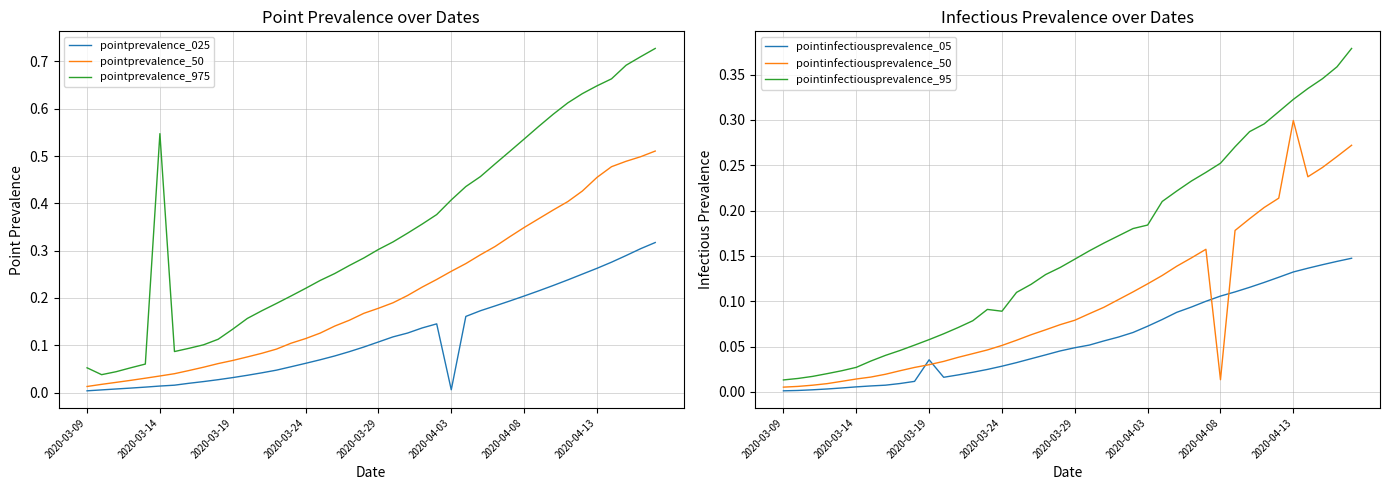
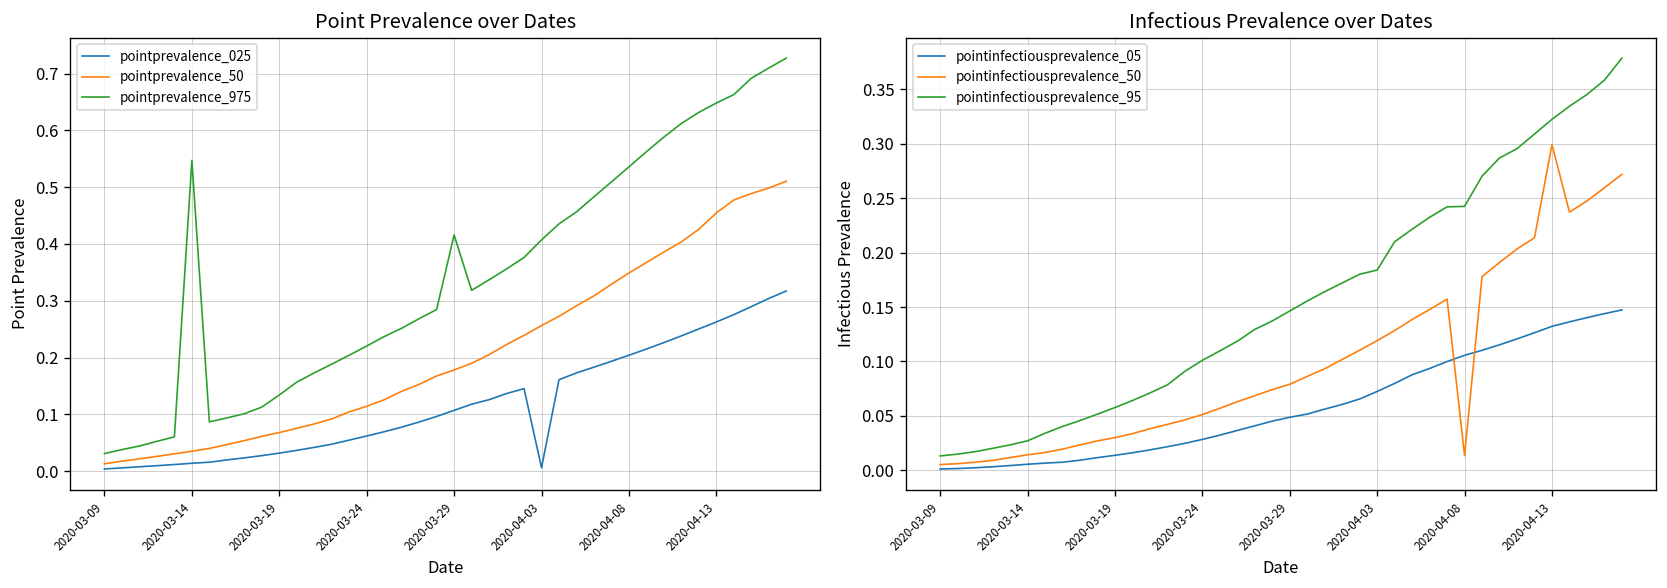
  {
    "Point Prevalence over Dates": {
      "pointprevalence_025": {
        "2020-03-09": 0.00,
        "2020-03-14": 0.01,
        "2020-03-19": 0.03,
        "2020-03-24": 0.06,
        "2020-03-29": 0.11,
        "2020-04-03": 0.01,
        "2020-04-08": 0.20,
        "2020-04-13": 0.26
      },
      "pointprevalence_50": {
        "2020-03-09": 0.01,
        "2020-03-14": 0.04,
        "2020-03-19": 0.07,
        "2020-03-24": 0.11,
        "2020-03-29": 0.18,
        "2020-04-03": 0.26,
        "2020-04-08": 0.35,
        "2020-04-13": 0.45
      },
      "pointprevalence_975": {
-       "2020-03-09": 0.05,
+       "2020-03-09": 0.03,
        "2020-03-14": 0.55,
        "2020-03-19": 0.13,
        "2020-03-24": 0.22,
-       "2020-03-29": 0.30,
+       "2020-03-29": 0.42,
        "2020-04-03": 0.41,
        "2020-04-08": 0.54,
        "2020-04-13": 0.65
      }
    },
    "Infectious Prevalence over Dates": {
      "pointinfectiousprevalence_05": {
        "2020-03-09": 0.00,
        "2020-03-14": 0.01,
-       "2020-03-19": 0.04,
+       "2020-03-19": 0.01,
        "2020-03-24": 0.03,
        "2020-03-29": 0.05,
        "2020-04-03": 0.07,
        "2020-04-08": 0.11,
        "2020-04-13": 0.13
      },
      "pointinfectiousprevalence_50": {
        "2020-03-09": 0.01,
        "2020-03-14": 0.01,
        "2020-03-19": 0.03,
        "2020-03-24": 0.05,
        "2020-03-29": 0.08,
        "2020-04-03": 0.12,
        "2020-04-08": 0.01,
        "2020-04-13": 0.30
      },
      "pointinfectiousprevalence_95": {
        "2020-03-09": 0.01,
        "2020-03-14": 0.03,
        "2020-03-19": 0.06,
-       "2020-03-24": 0.09,
+       "2020-03-24": 0.10,
        "2020-03-29": 0.15,
        "2020-04-03": 0.18,
-       "2020-04-08": 0.25,
+       "2020-04-08": 0.24,
        "2020-04-13": 0.32
      }
    }
  }
